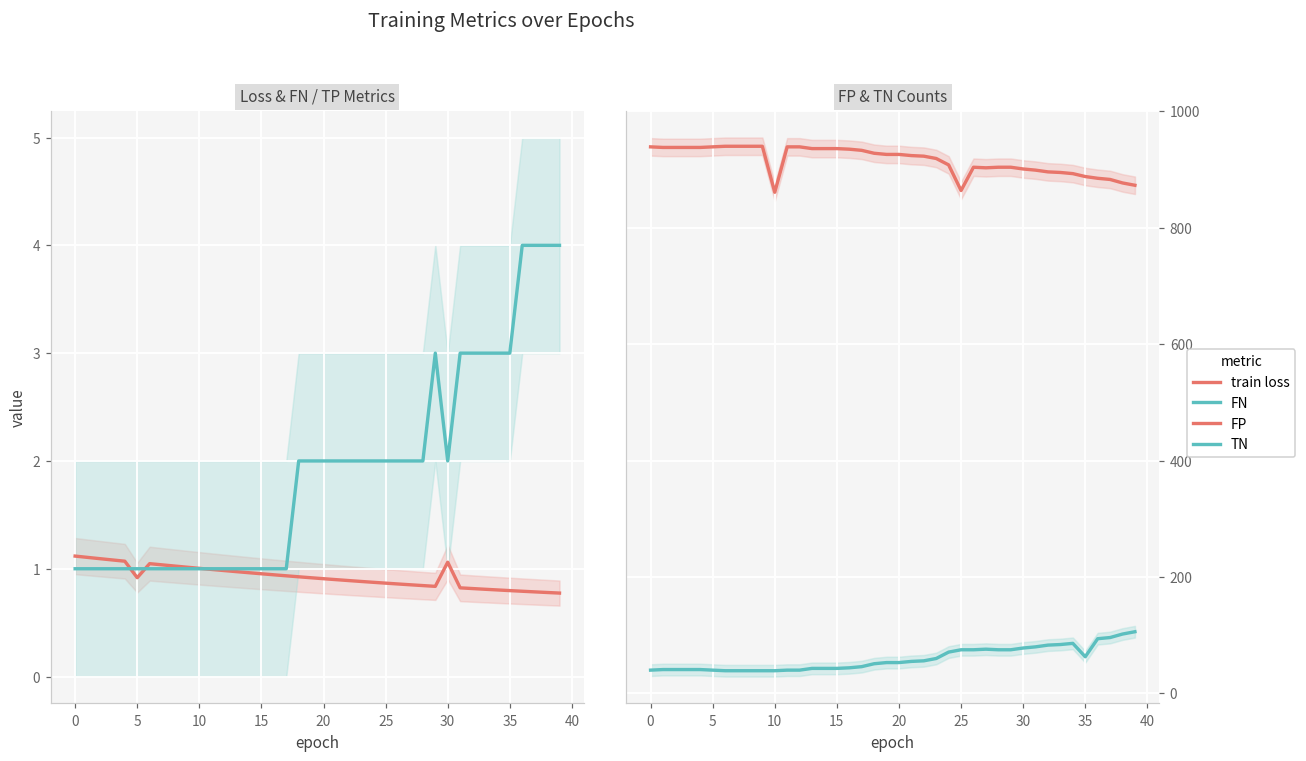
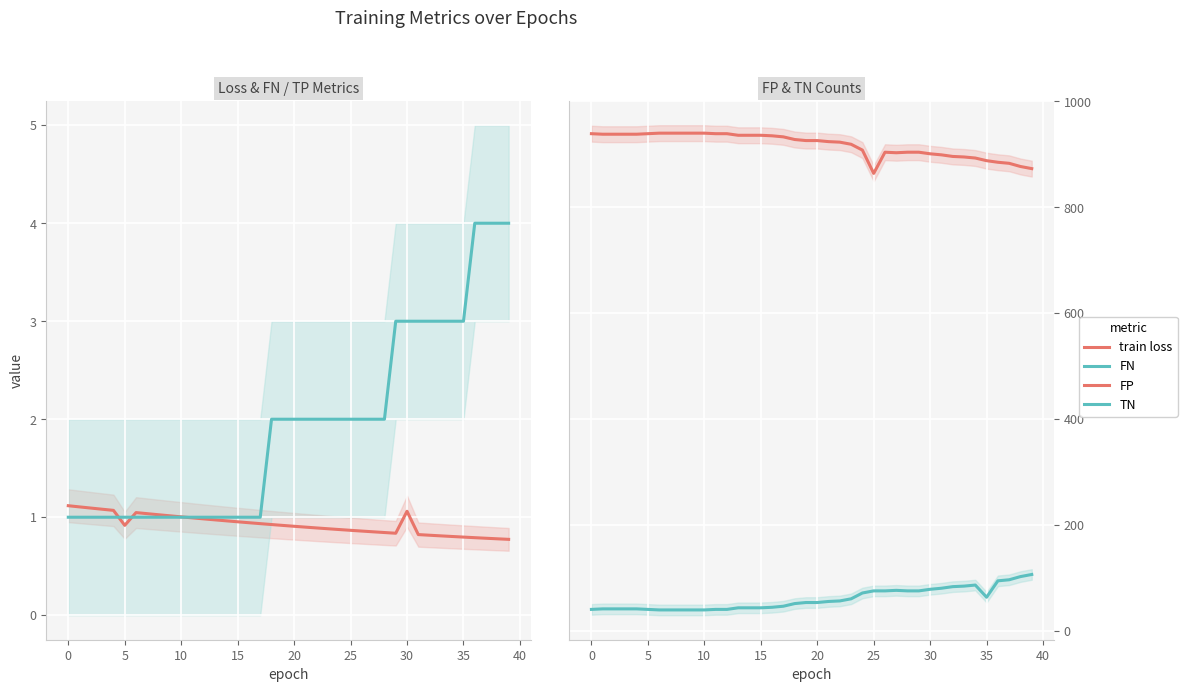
  {
    "Loss & FN / TP Metrics": {
      "train loss": {
        "0": 1.1,
        "5": 0.9,
        "15": 1.0,
        "20": 0.9,
        "25": 0.9,
        "30": 1.1,
        "35": 0.8
      },
      "FN": {
        "0": 1,
        "5": 1,
        "15": 1,
        "20": 2,
        "25": 2,
-       "30": 2,
+       "30": 3,
        "35": 3
      }
    },
    "FP & TN Counts": {
      "FP": {
        "0": 940,
        "5": 940,
-       "10": 860,
+       "10": 940,
        "15": 940,
        "20": 930,
        "25": 860,
        "30": 900,
        "35": 890
      },
      "TN": {
        "0": 40,
        "5": 40,
        "10": 40,
        "15": 40,
        "20": 50,
        "25": 80,
        "30": 80,
        "35": 60
      }
    }
  }
